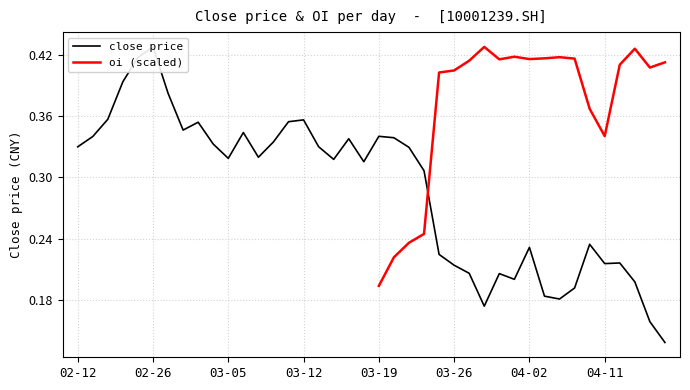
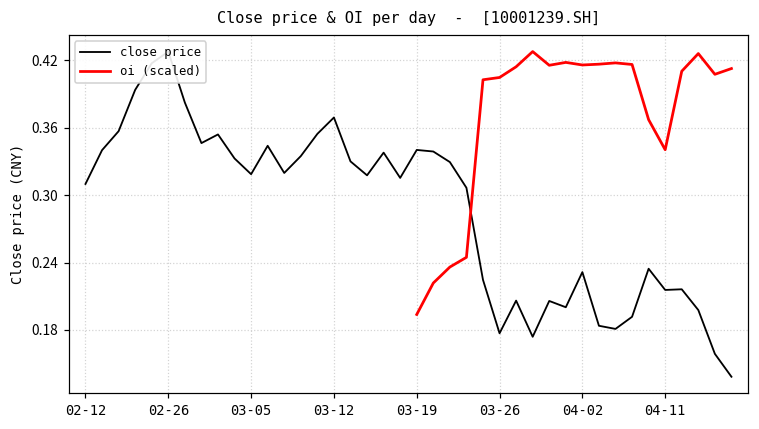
  {
    "close price": {
-     "02-12": 0.33,
+     "02-12": 0.31,
      "03-05": 0.319,
-     "03-12": 0.356,
+     "03-12": 0.369,
      "03-19": 0.340,
-     "03-26": 0.214,
+     "03-26": 0.177,
      "04-02": 0.232,
      "04-11": 0.216
    },
    "oi (scaled)": {
      "03-19": 0.194,
      "03-26": 0.405,
      "04-02": 0.416,
      "04-11": 0.340
    }
  }
